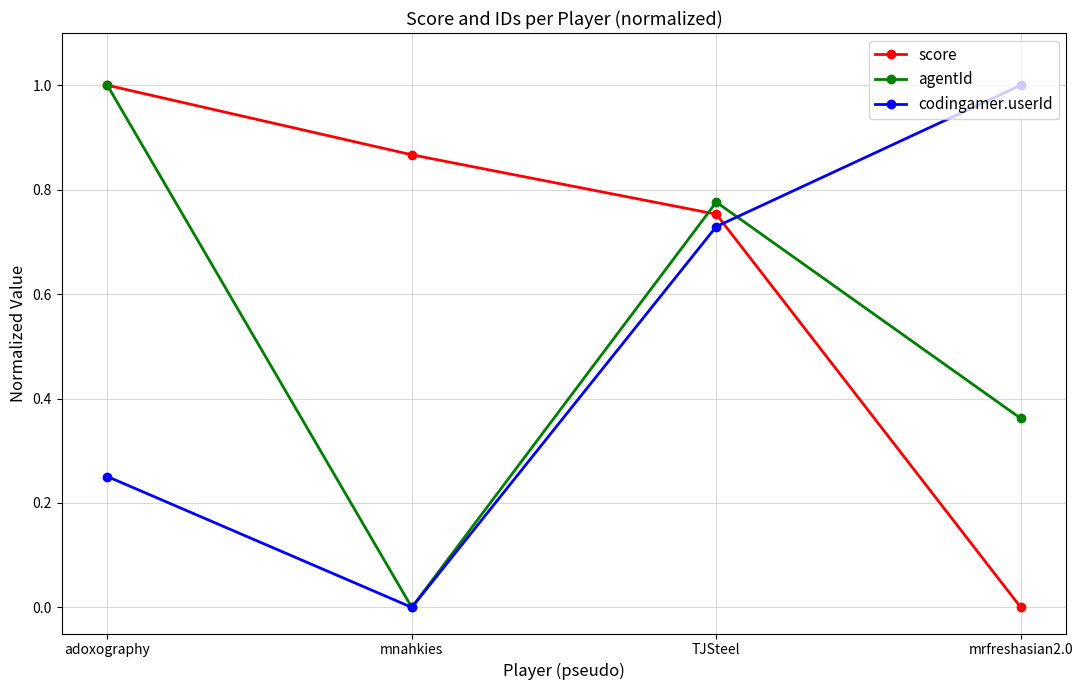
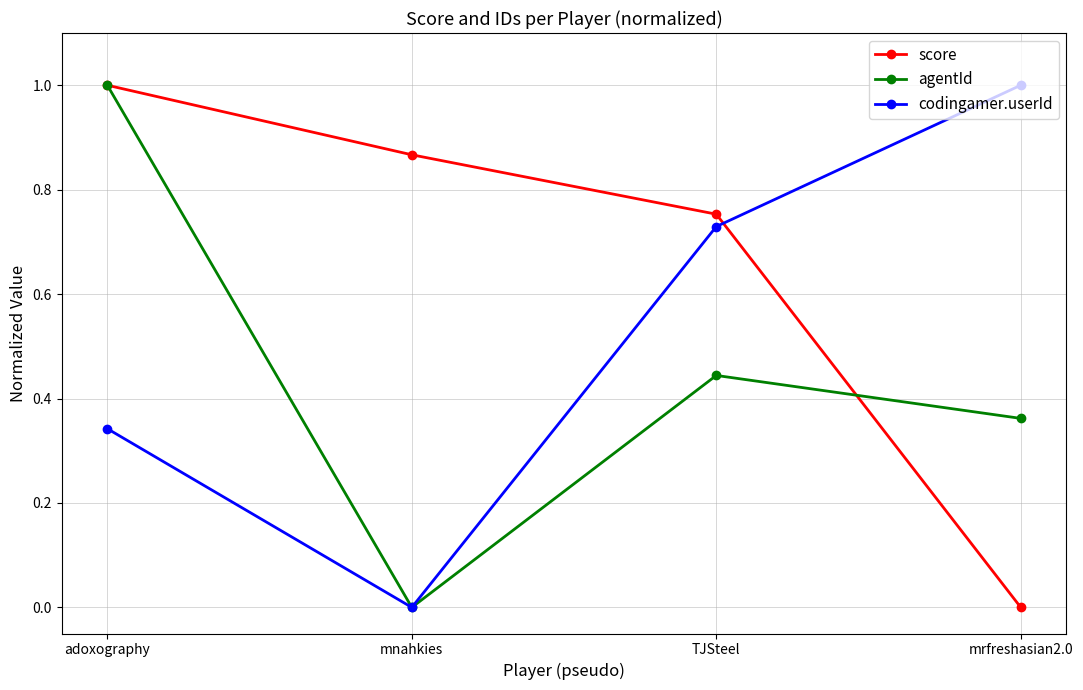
  {
    "score": {
      "mnahkies": 0.87,
      "TJSteel": 0.75,
      "mrfreshasian2.0": 0.00
    },
    "agentId": {
-     "TJSteel": 0.78,
+     "TJSteel": 0.44,
      "mrfreshasian2.0": 0.36
    },
    "codingamer.userId": {
-     "adoxography": 0.25,
+     "adoxography": 0.34,
      "TJSteel": 0.73
    }
  }
